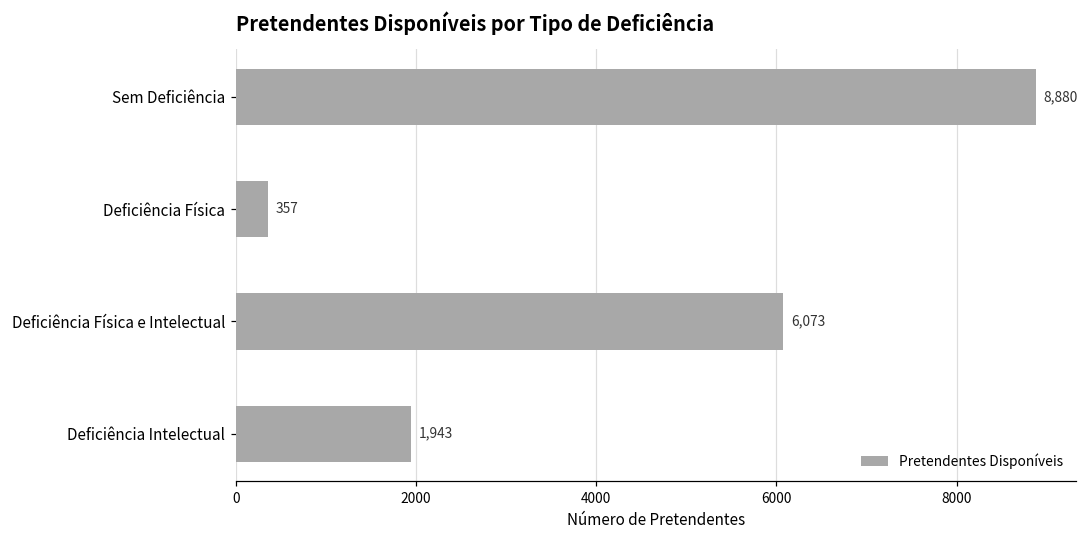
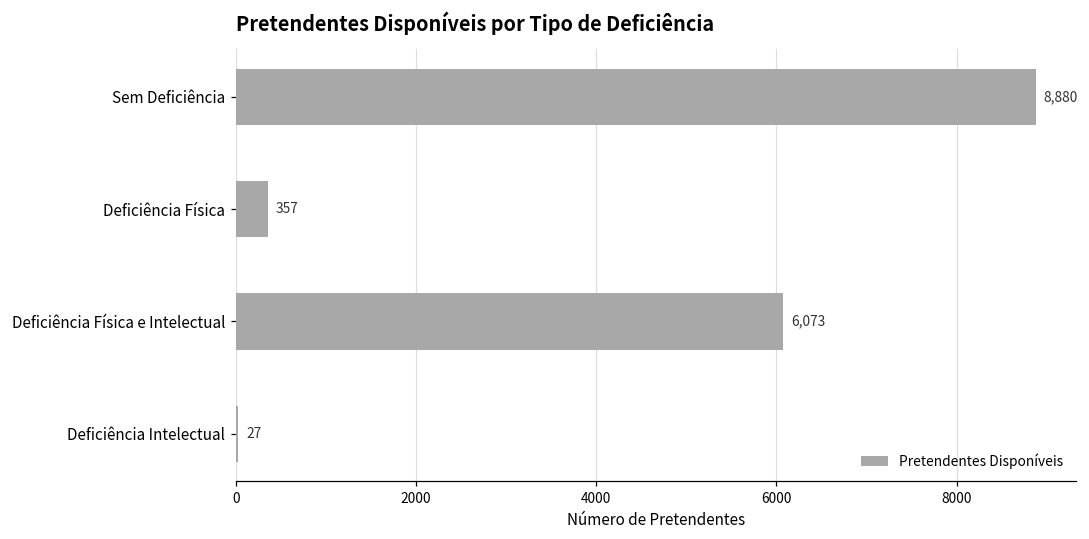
  {
    "Sem Deficiência": "8,880",
    "Deficiência Física": "357",
    "Deficiência Física e Intelectual": "6,073",
-   "Deficiência Intelectual": "1,943"
+   "Deficiência Intelectual": "27"
  }
